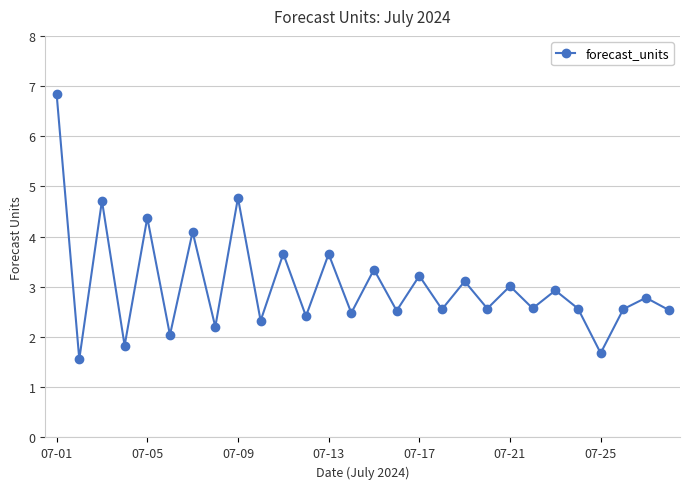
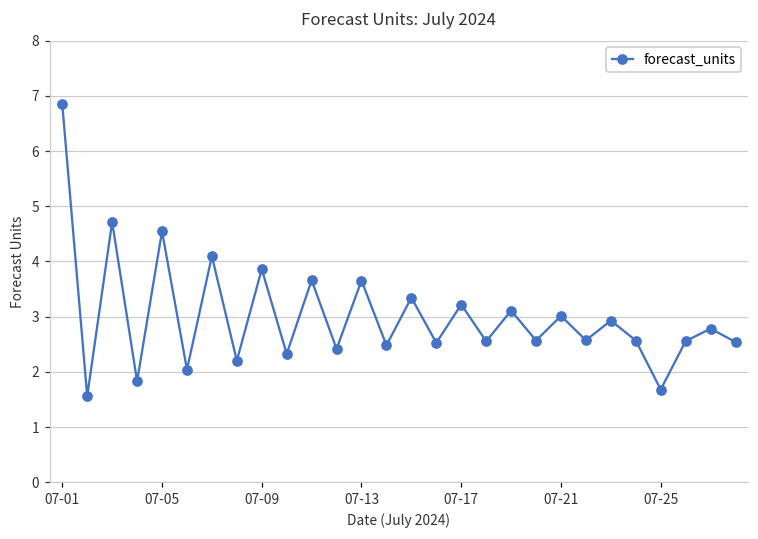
  {
    "07-01": 6.8,
-   "07-05": 4.4,
-   "07-09": 4.8,
+   "07-05": 4.5,
+   "07-09": 3.9,
    "07-13": 3.7,
    "07-17": 3.2,
    "07-21": 3.0,
    "07-25": 1.7
  }
